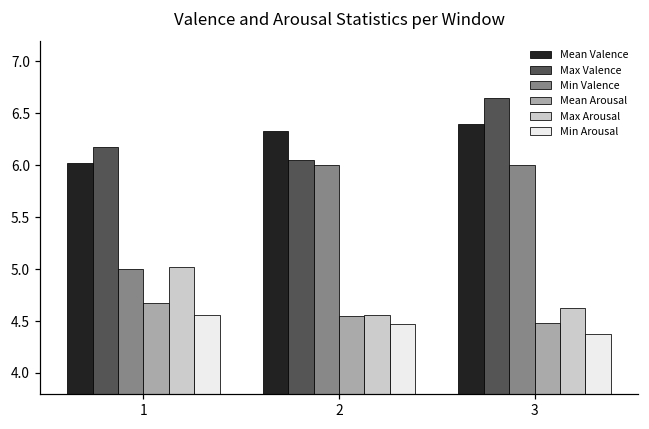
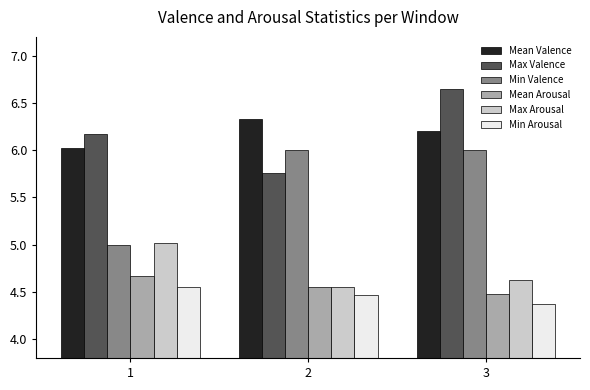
  {
    "Mean Valence": {
      "1": 6.0,
      "2": 6.3,
-     "3": 6.4
+     "3": 6.2
    },
    "Max Valence": {
      "1": 6.2,
-     "2": 6.1,
+     "2": 5.8,
      "3": 6.7
    }
  }
